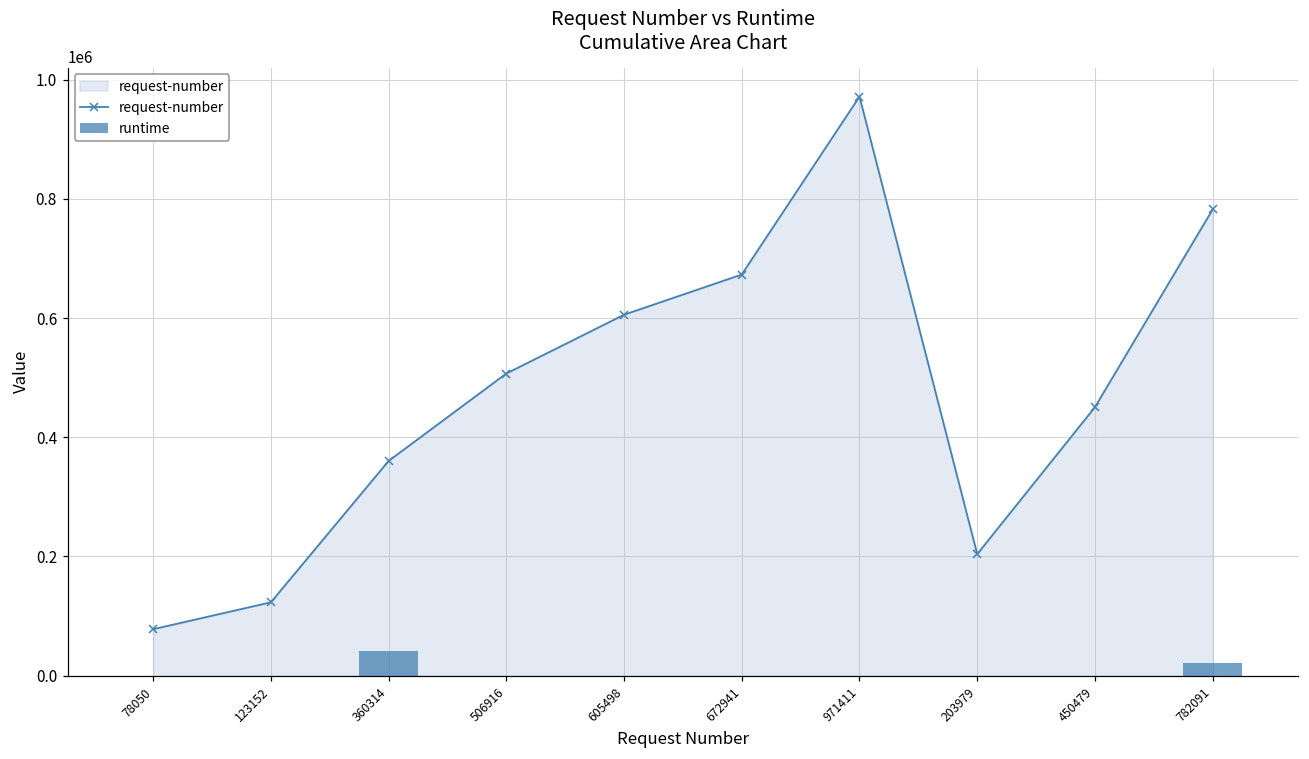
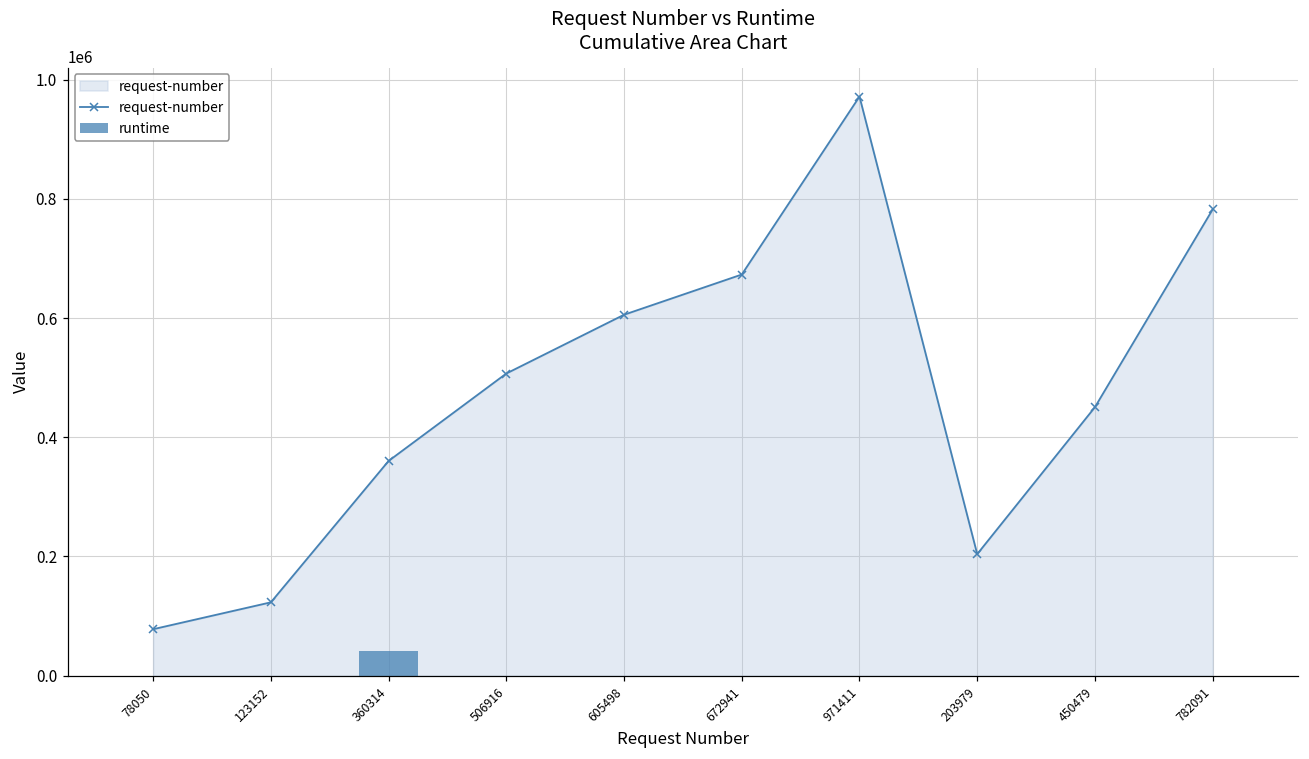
  {
    "runtime": {
      "360314": 40000,
-     "782091": 20000
+     "782091": 0
    }
  }
